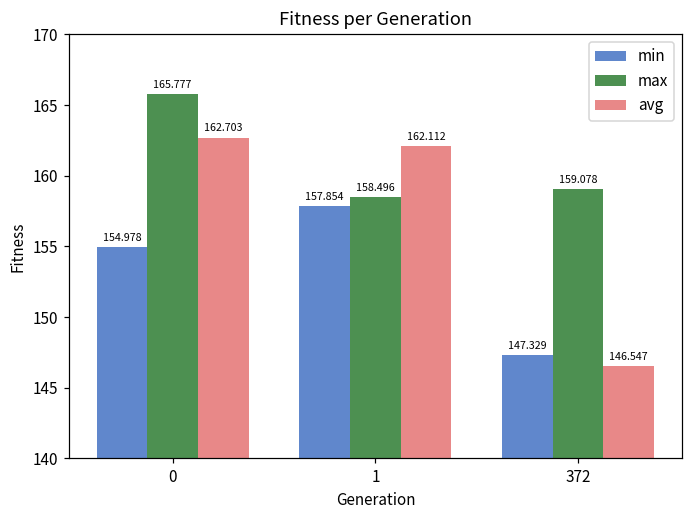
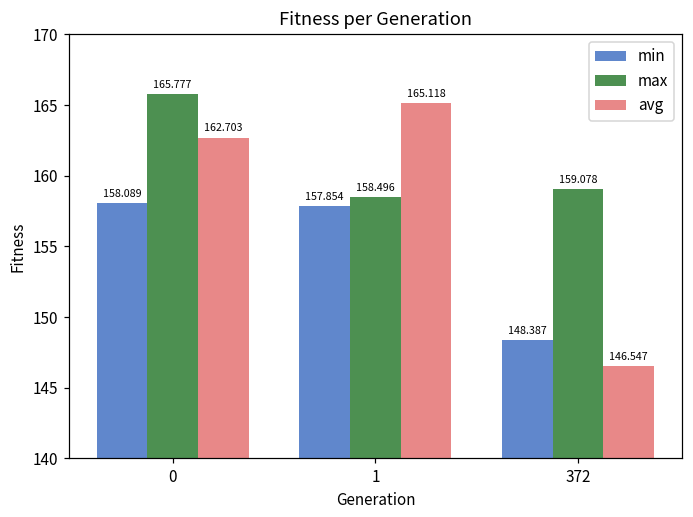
  {
    "min": {
-     "0": 154.978,
+     "0": 158.089,
      "1": 157.854,
-     "372": 147.329
+     "372": 148.387
    },
    "max": {
      "0": 165.777,
      "1": 158.496,
      "372": 159.078
    },
    "avg": {
      "0": 162.703,
-     "1": 162.112,
+     "1": 165.118,
      "372": 146.547
    }
  }
